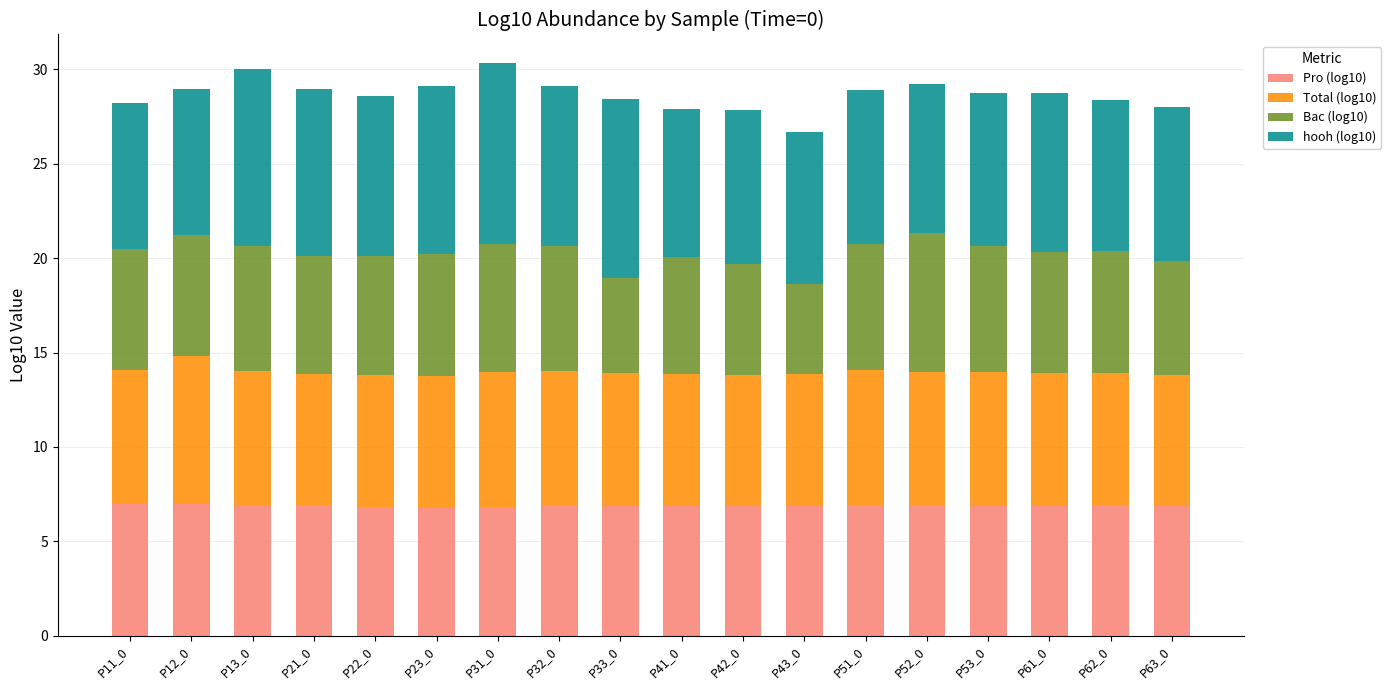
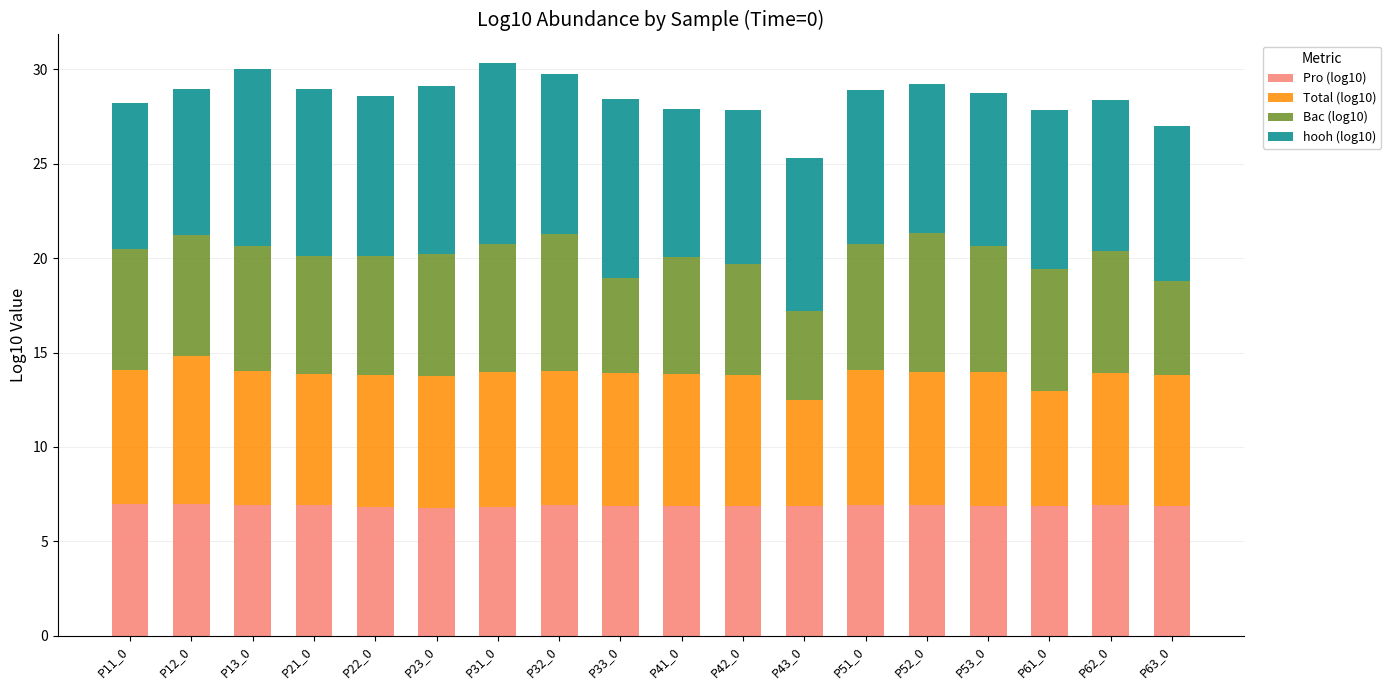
  {
    "Pro (log10)": {
      "P11_0": 7.0,
      "P12_0": 7.0,
      "P13_0": 6.9,
      "P21_0": 6.9,
      "P22_0": 6.8,
      "P23_0": 6.8,
      "P31_0": 6.8,
      "P32_0": 6.9,
      "P33_0": 6.9,
      "P41_0": 6.9,
      "P42_0": 6.9,
      "P43_0": 6.9,
      "P51_0": 6.9,
      "P52_0": 6.9,
      "P53_0": 6.9,
      "P61_0": 6.9,
      "P62_0": 6.9,
      "P63_0": 6.9
    },
    "Total (log10)": {
      "P11_0": 7.1,
      "P12_0": 7.9,
      "P13_0": 7.1,
      "P21_0": 7.0,
      "P22_0": 7.0,
      "P23_0": 7.0,
      "P31_0": 7.1,
      "P32_0": 7.1,
      "P33_0": 7.1,
      "P41_0": 7.0,
      "P42_0": 6.9,
-     "P43_0": 7.0,
+     "P43_0": 5.6,
      "P51_0": 7.1,
      "P52_0": 7.0,
      "P53_0": 7.1,
-     "P61_0": 7.0,
+     "P61_0": 6.1,
      "P62_0": 7.0,
      "P63_0": 6.9
    },
    "Bac (log10)": {
      "P11_0": 6.4,
      "P12_0": 6.4,
      "P13_0": 6.6,
      "P21_0": 6.2,
      "P22_0": 6.3,
      "P23_0": 6.5,
      "P31_0": 6.8,
-     "P32_0": 6.7,
+     "P32_0": 7.3,
      "P33_0": 5.0,
      "P41_0": 6.2,
      "P42_0": 5.9,
      "P43_0": 4.7,
      "P51_0": 6.7,
      "P52_0": 7.4,
      "P53_0": 6.7,
      "P61_0": 6.4,
      "P62_0": 6.4,
-     "P63_0": 6.0
+     "P63_0": 5.0
    },
    "hooh (log10)": {
      "P11_0": 7.7,
      "P12_0": 7.7,
      "P13_0": 9.4,
      "P21_0": 8.8,
      "P22_0": 8.5,
      "P23_0": 8.9,
      "P31_0": 9.6,
      "P32_0": 8.5,
      "P33_0": 9.5,
      "P41_0": 7.8,
      "P42_0": 8.2,
      "P43_0": 8.1,
      "P51_0": 8.1,
      "P52_0": 7.9,
      "P53_0": 8.1,
      "P61_0": 8.4,
      "P62_0": 8.0,
      "P63_0": 8.2
    }
  }
